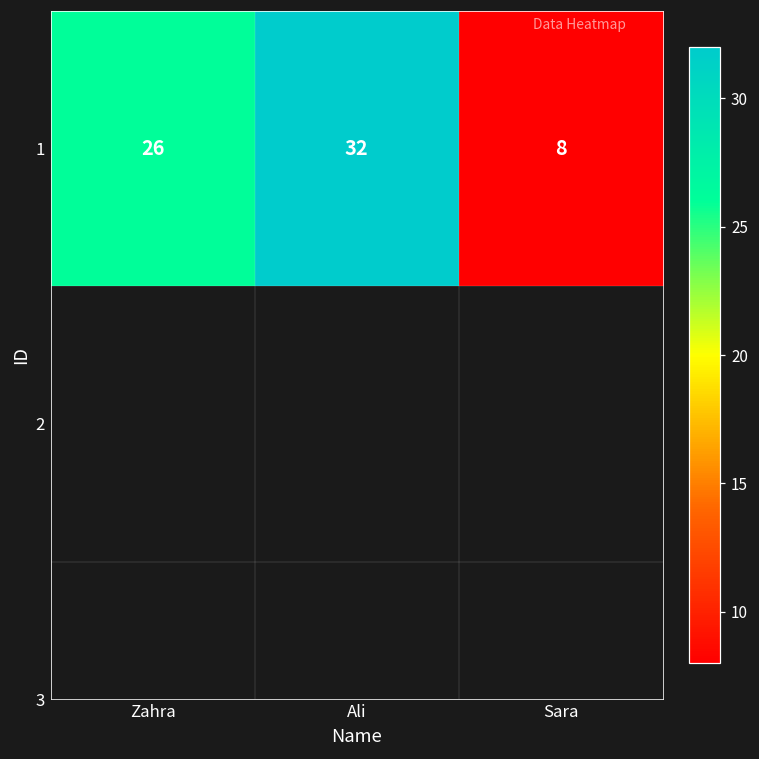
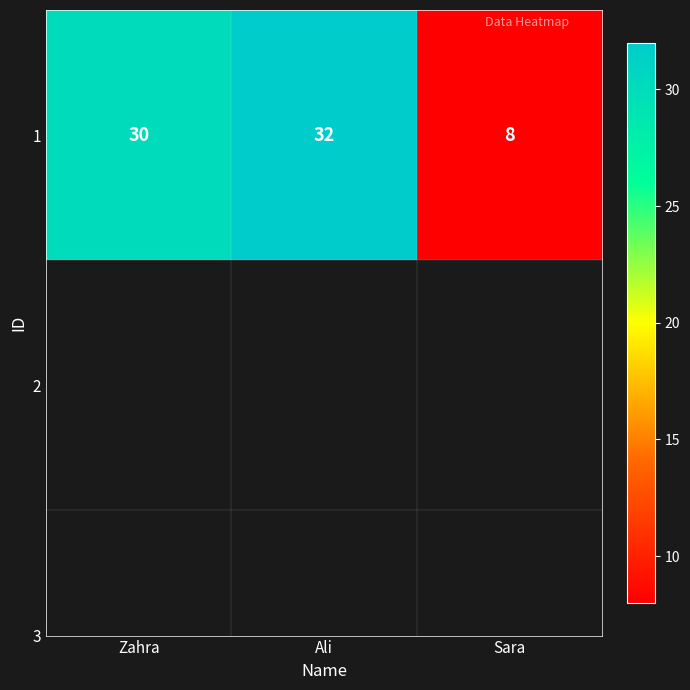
  {
    "1": {
-     "Zahra": 26,
+     "Zahra": 30,
      "Ali": 32,
      "Sara": 8
    }
  }
